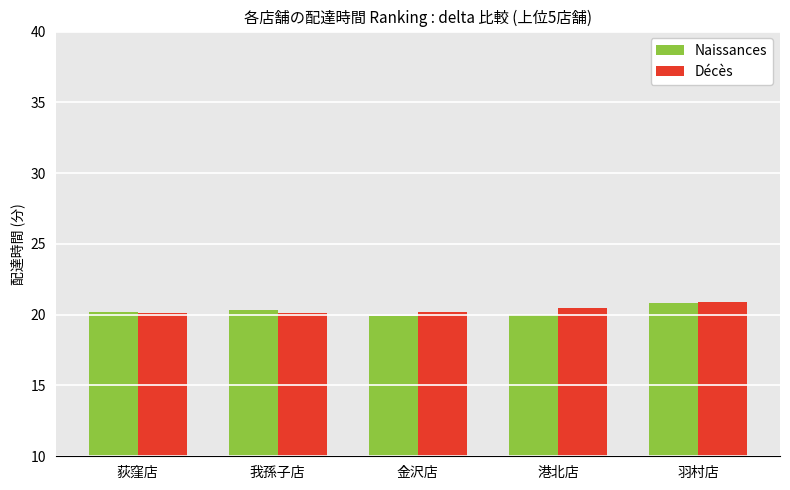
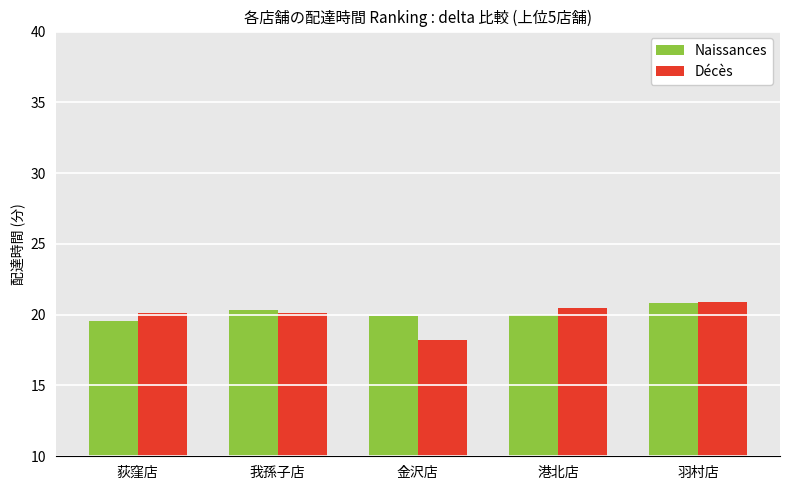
  {
    "Naissances": {
-     "荻窪店": 20.2,
+     "荻窪店": 19.6,
      "我孫子店": 20.3,
      "金沢店": 19.9,
      "港北店": 20.0,
      "羽村店": 20.8
    },
    "Décès": {
      "荻窪店": 20.1,
      "我孫子店": 20.1,
-     "金沢店": 20.2,
+     "金沢店": 18.2,
      "港北店": 20.4,
      "羽村店": 20.9
    }
  }
